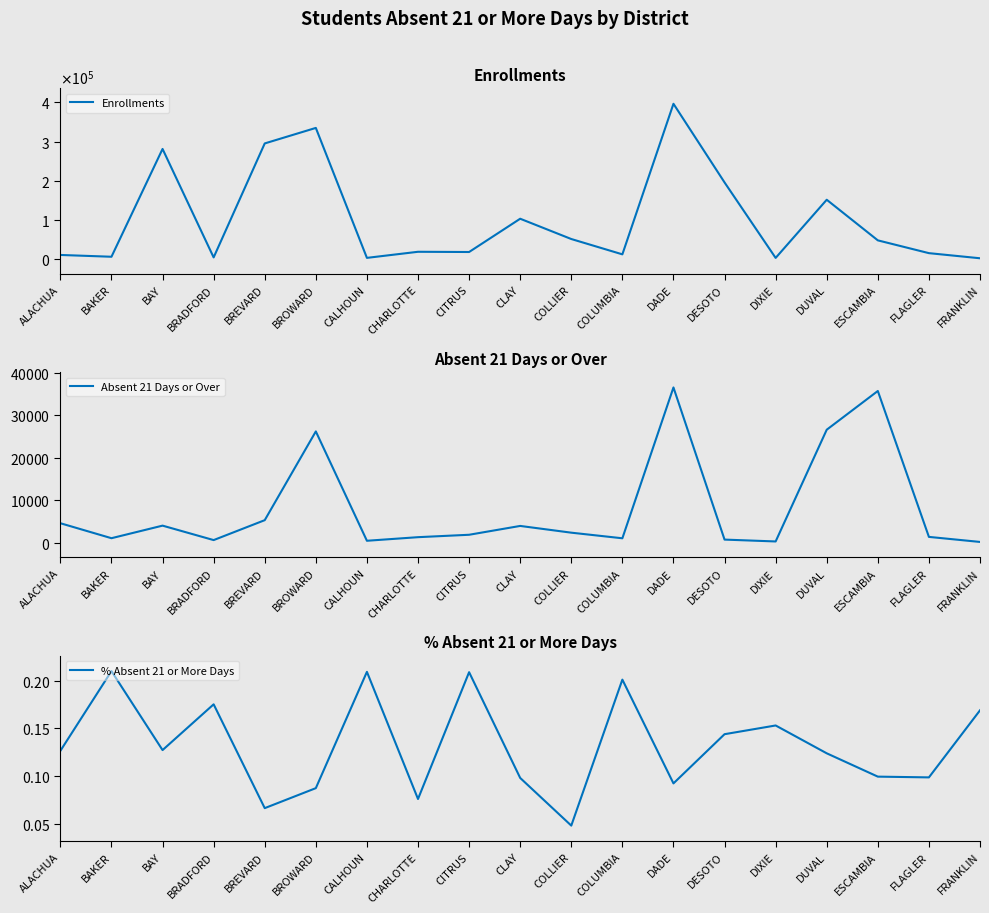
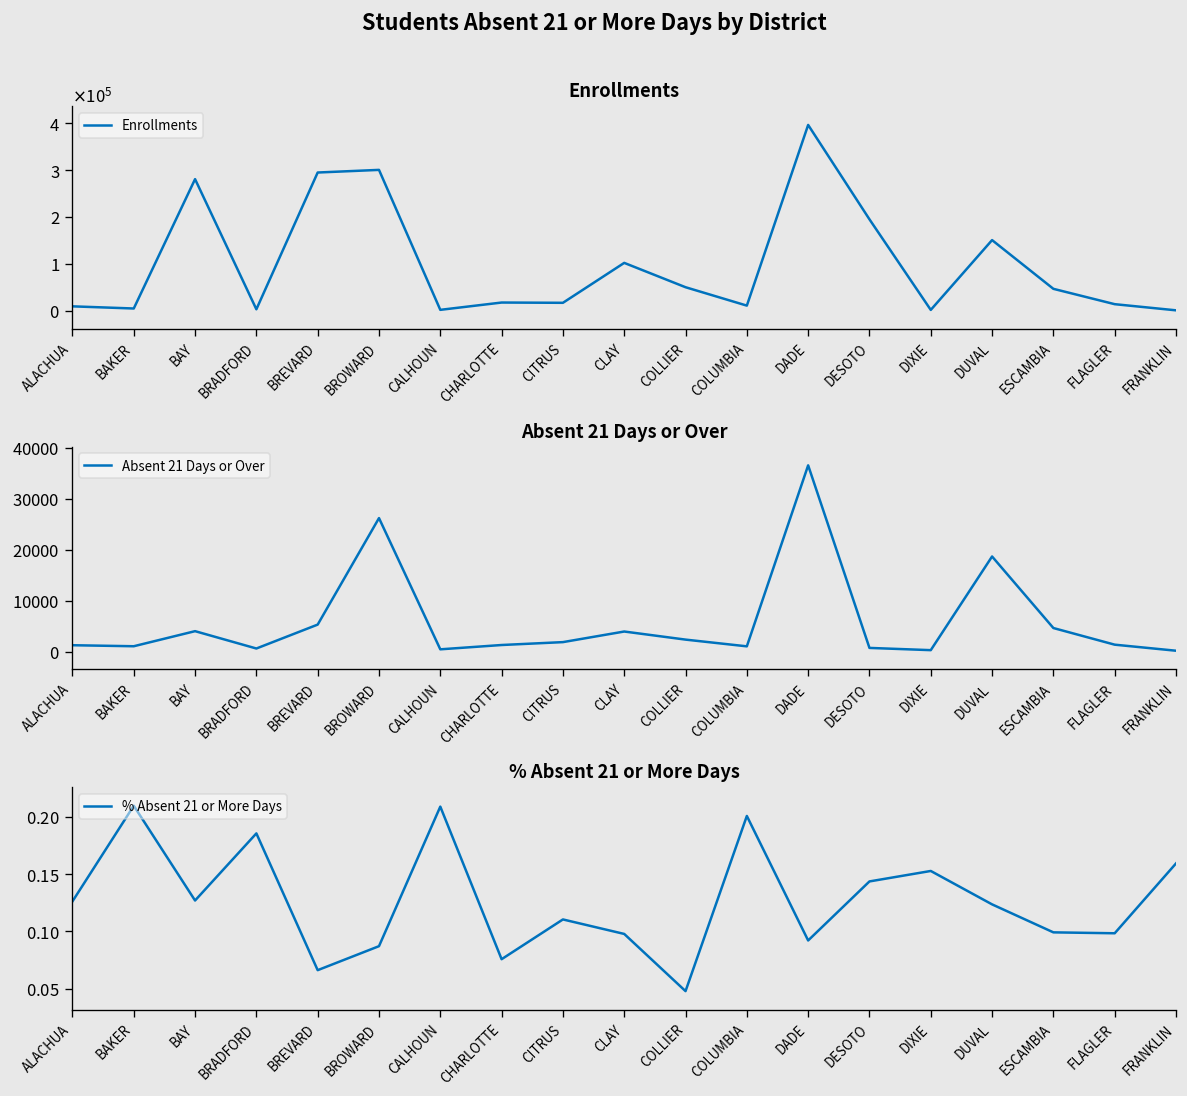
  {
    "Enrollments": {
      "ALACHUA": 10000,
      "BAKER": 10000,
      "BAY": 280000,
      "BRADFORD": 0,
      "BREVARD": 300000,
-     "BROWARD": 330000,
+     "BROWARD": 300000,
      "CALHOUN": 0,
      "CHARLOTTE": 20000,
      "CITRUS": 20000,
      "CLAY": 100000,
      "COLLIER": 50000,
      "COLUMBIA": 10000,
      "DADE": 400000,
      "DESOTO": 200000,
      "DIXIE": 0,
      "DUVAL": 150000,
      "ESCAMBIA": 50000,
      "FLAGLER": 10000,
      "FRANKLIN": 0
    },
    "Absent 21 Days or Over": {
-     "ALACHUA": 5000,
+     "ALACHUA": 1000,
      "BAKER": 1000,
      "BAY": 4000,
      "BRADFORD": 1000,
      "BREVARD": 5000,
      "BROWARD": 26000,
      "CALHOUN": 1000,
      "CHARLOTTE": 1000,
      "CITRUS": 2000,
      "CLAY": 4000,
      "COLLIER": 2000,
      "COLUMBIA": 1000,
      "DADE": 37000,
      "DESOTO": 1000,
      "DIXIE": 0,
-     "DUVAL": 27000,
-     "ESCAMBIA": 36000,
+     "DUVAL": 19000,
+     "ESCAMBIA": 5000,
      "FLAGLER": 1000,
      "FRANKLIN": 0
    },
    "% Absent 21 or More Days": {
      "ALACHUA": 0.13,
      "BAY": 0.13,
-     "BRADFORD": 0.18,
+     "BRADFORD": 0.19,
      "BREVARD": 0.07,
      "BROWARD": 0.09,
      "CALHOUN": 0.21,
      "CHARLOTTE": 0.08,
-     "CITRUS": 0.21,
+     "CITRUS": 0.11,
      "CLAY": 0.10,
      "COLLIER": 0.05,
      "COLUMBIA": 0.20,
      "DADE": 0.09,
      "DESOTO": 0.14,
      "DIXIE": 0.15,
      "DUVAL": 0.12,
      "ESCAMBIA": 0.10,
      "FLAGLER": 0.10,
-     "FRANKLIN": 0.17
+     "FRANKLIN": 0.16
    }
  }
